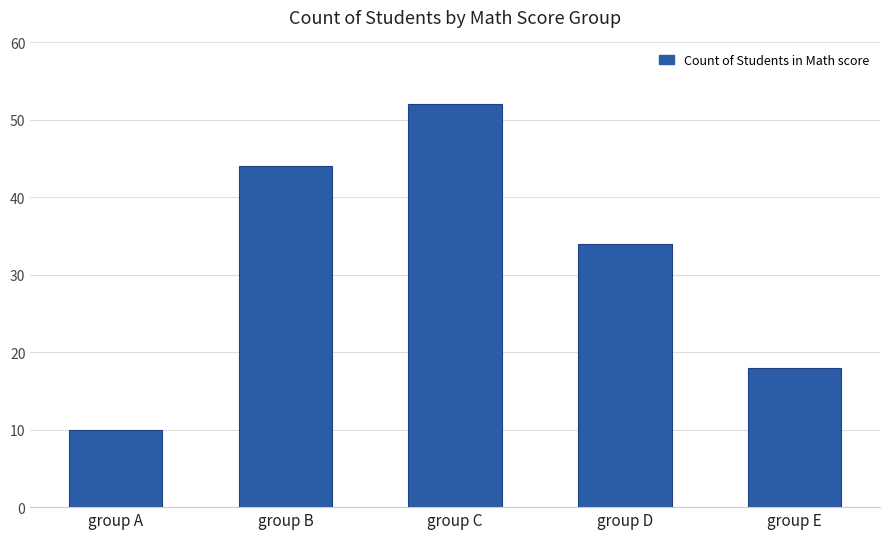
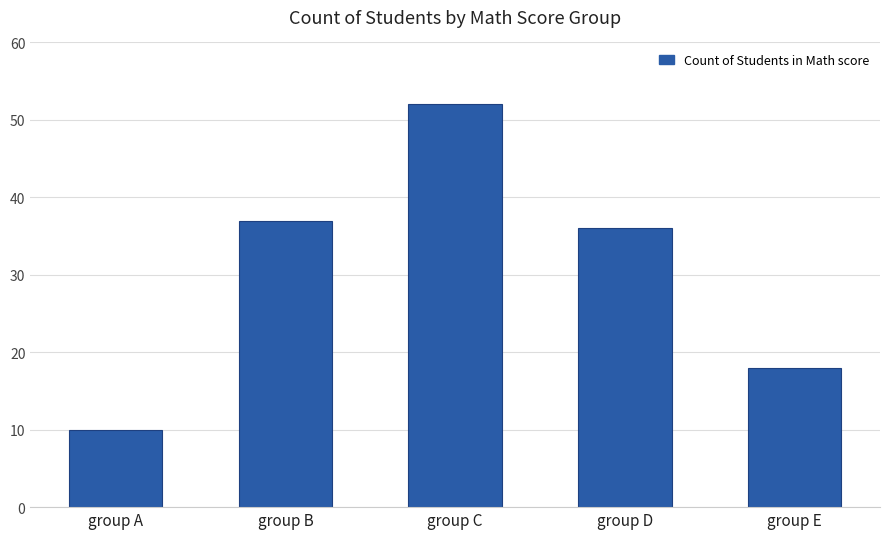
  {
    "group A": 10,
-   "group B": 44,
+   "group B": 37,
    "group C": 52,
-   "group D": 34,
+   "group D": 36,
    "group E": 18
  }
